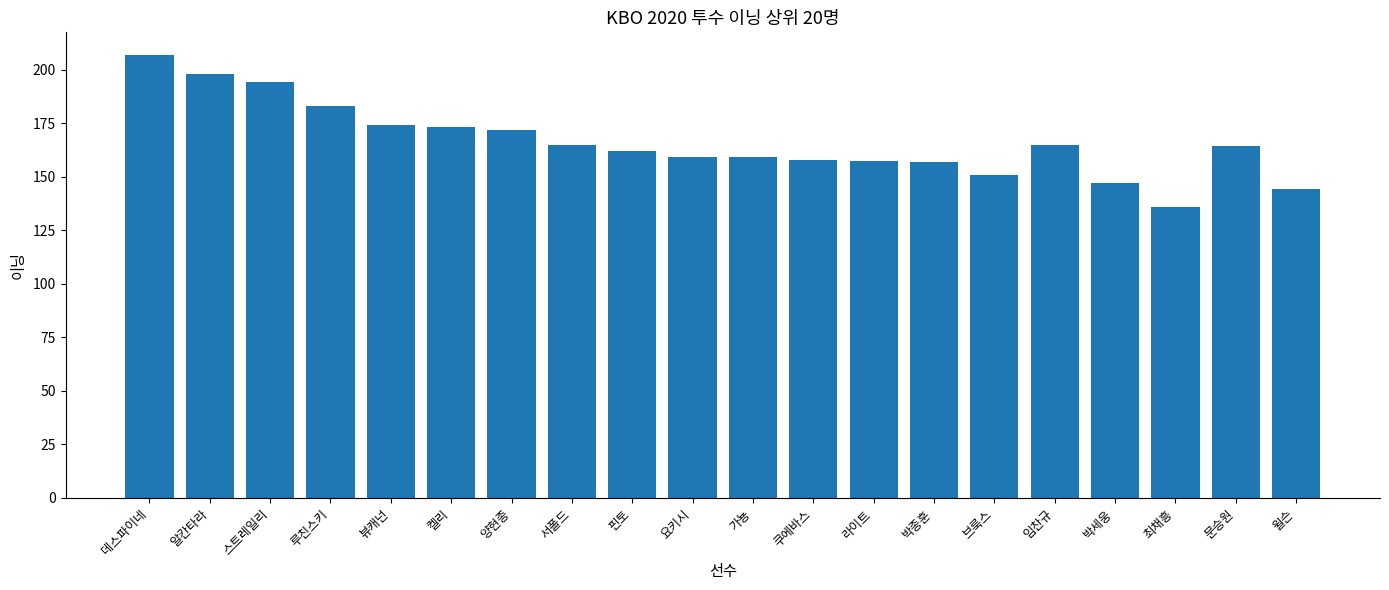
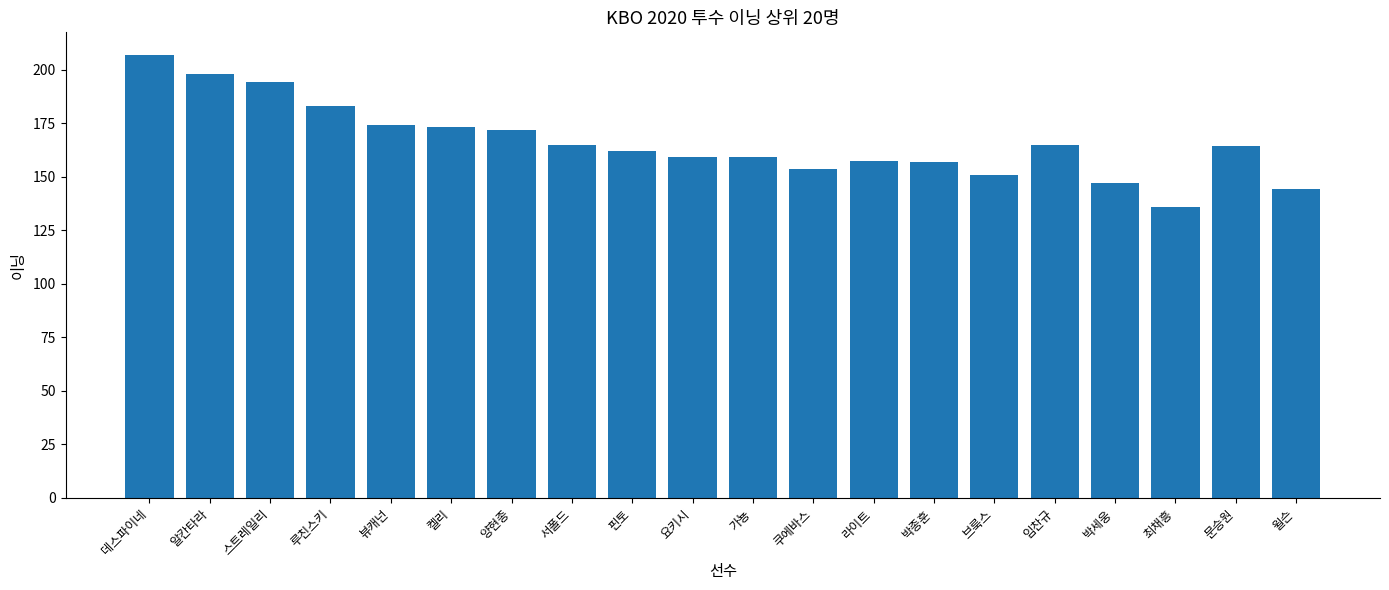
  {
    "데스파이네": 207,
    "알칸타라": 198,
    "스트레일리": 194,
    "루친스키": 183,
    "뷰캐넌": 174,
    "켈리": 173,
    "양현종": 172,
    "서폴드": 165,
    "핀토": 162,
    "요키시": 159,
    "가뇽": 159,
-   "쿠에바스": 158,
+   "쿠에바스": 154,
    "라이트": 157,
    "박종훈": 157,
    "브룩스": 151,
    "임찬규": 165,
    "박세웅": 147,
    "최채흥": 136,
    "문승원": 165,
    "윌슨": 144
  }
